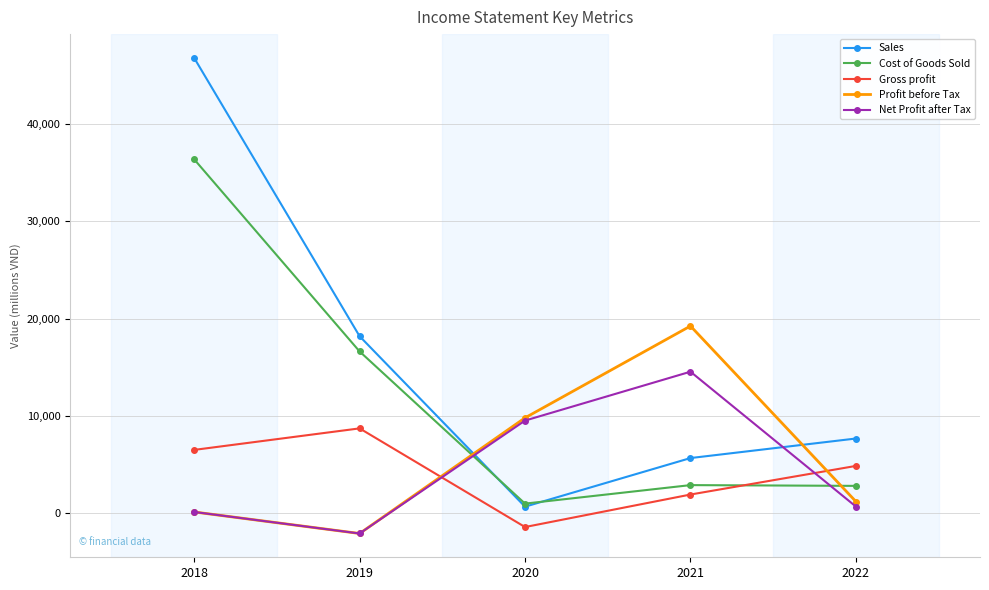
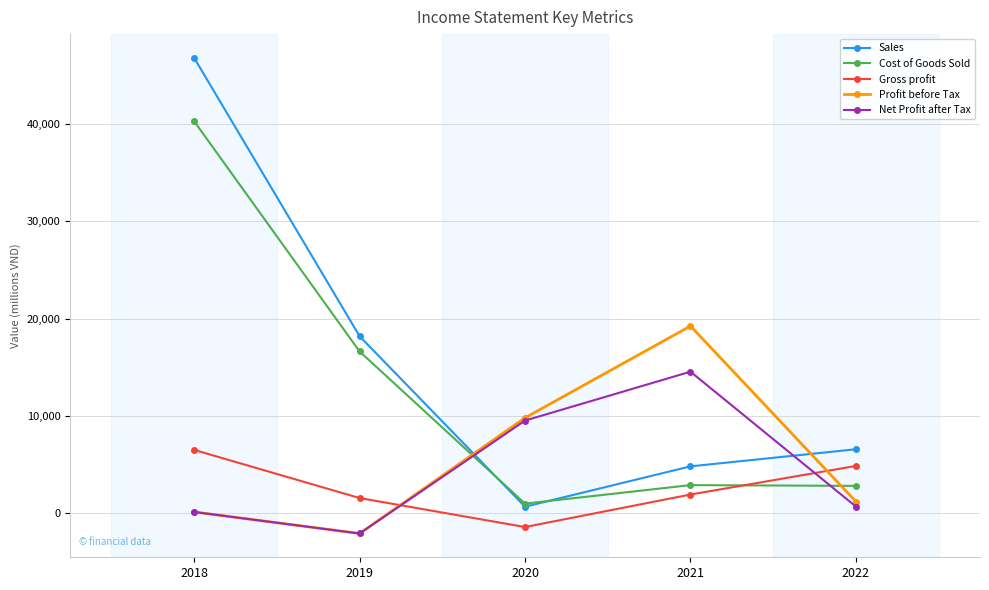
  {
    "Sales": {
      "2018": "47,000",
      "2019": "18,000",
      "2020": "1,000",
-     "2021": "6,000",
-     "2022": "8,000"
+     "2021": "5,000",
+     "2022": "7,000"
    },
    "Cost of Goods Sold": {
-     "2018": "36,000",
+     "2018": "40,000",
      "2019": "17,000",
      "2020": "1,000",
      "2021": "3,000",
      "2022": "3,000"
    },
    "Gross profit": {
      "2018": "7,000",
-     "2019": "9,000",
+     "2019": "2,000",
      "2020": "-1,000",
      "2021": "2,000",
      "2022": "5,000"
    },
    "Profit before Tax": {
      "2020": "10,000",
      "2021": "19,000",
      "2022": "1,000"
    },
    "Net Profit after Tax": {
      "2020": "10,000",
      "2021": "15,000",
      "2022": "1,000"
    }
  }
